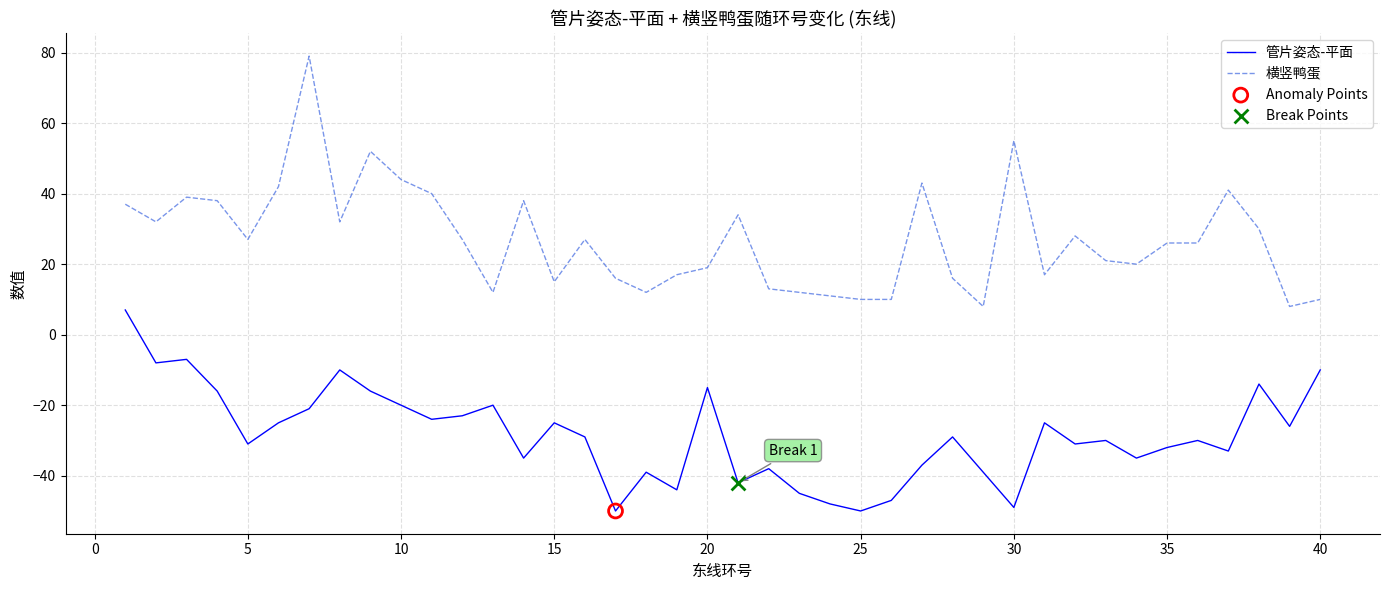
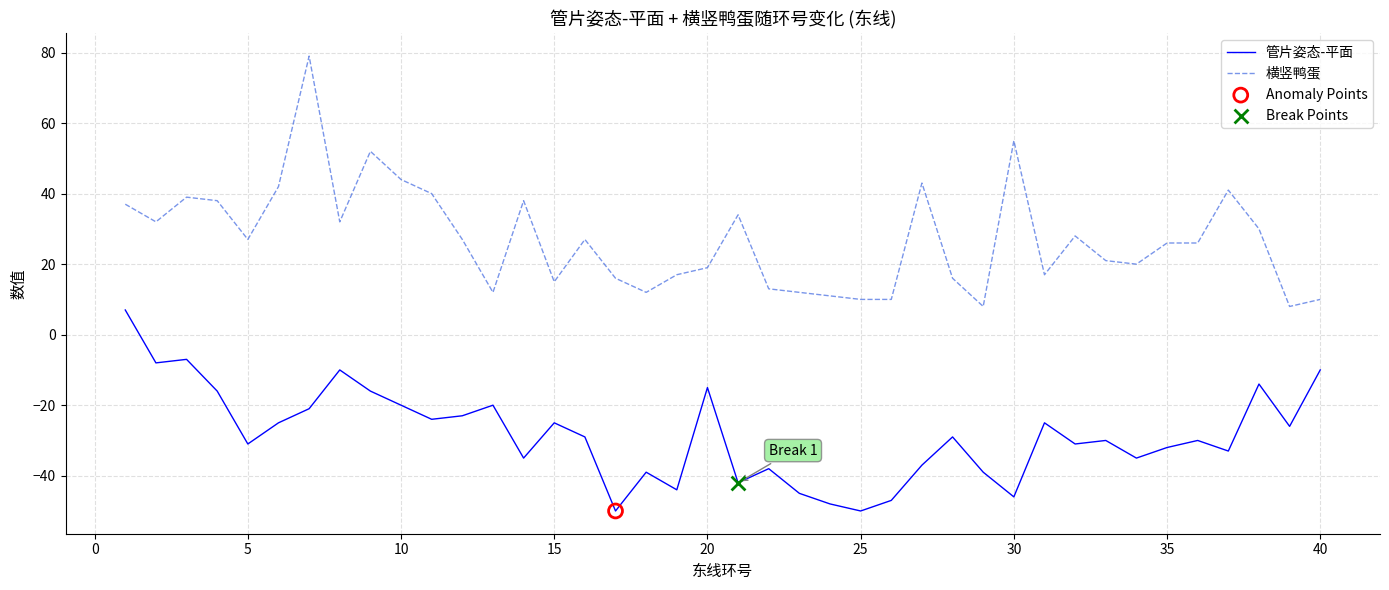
  {
    "管片姿态-平面": {
      "5": -31,
      "10": -20,
      "15": -25,
      "20": -15,
      "25": -50,
-     "30": -49,
+     "30": -46,
      "35": -32,
      "40": -10
    },
    "横竖鸭蛋": {
      "5": 27,
      "10": 44,
      "15": 15,
      "20": 19,
      "25": 10,
      "30": 55,
      "35": 26,
      "40": 10
    }
  }
